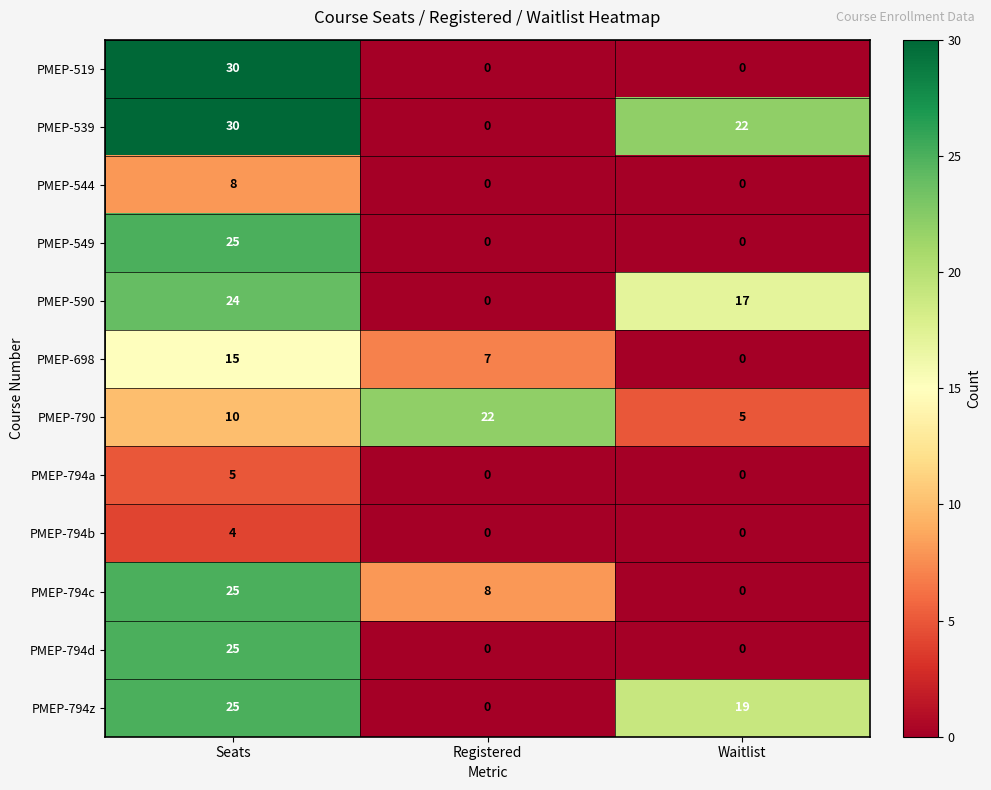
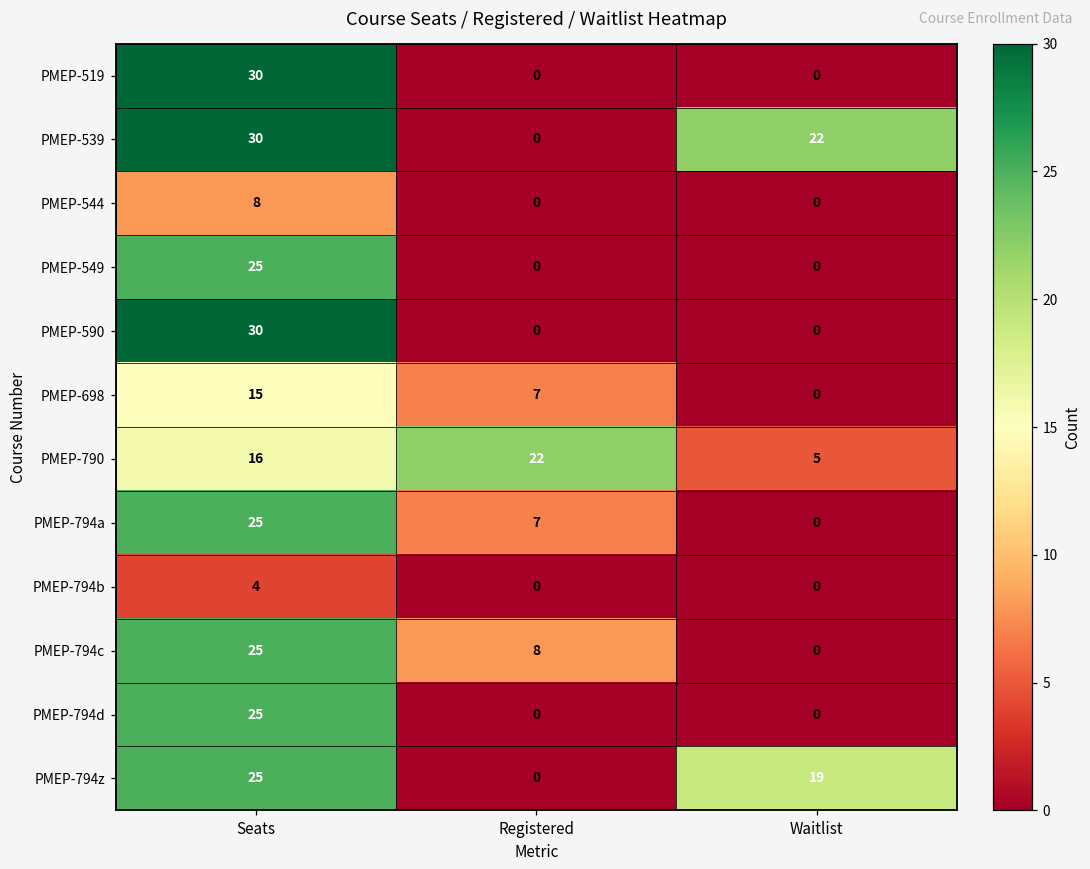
  {
    "PMEP-519": {
      "Seats": 30,
      "Registered": 0,
      "Waitlist": 0
    },
    "PMEP-539": {
      "Seats": 30,
      "Registered": 0,
      "Waitlist": 22
    },
    "PMEP-544": {
      "Seats": 8,
      "Registered": 0,
      "Waitlist": 0
    },
    "PMEP-549": {
      "Seats": 25,
      "Registered": 0,
      "Waitlist": 0
    },
    "PMEP-590": {
-     "Seats": 24,
+     "Seats": 30,
      "Registered": 0,
-     "Waitlist": 17
+     "Waitlist": 0
    },
    "PMEP-698": {
      "Seats": 15,
      "Registered": 7,
      "Waitlist": 0
    },
    "PMEP-790": {
-     "Seats": 10,
+     "Seats": 16,
      "Registered": 22,
      "Waitlist": 5
    },
    "PMEP-794a": {
-     "Seats": 5,
-     "Registered": 0,
+     "Seats": 25,
+     "Registered": 7,
      "Waitlist": 0
    },
    "PMEP-794b": {
      "Seats": 4,
      "Registered": 0,
      "Waitlist": 0
    },
    "PMEP-794c": {
      "Seats": 25,
      "Registered": 8,
      "Waitlist": 0
    },
    "PMEP-794d": {
      "Seats": 25,
      "Registered": 0,
      "Waitlist": 0
    },
    "PMEP-794z": {
      "Seats": 25,
      "Registered": 0,
      "Waitlist": 19
    }
  }
